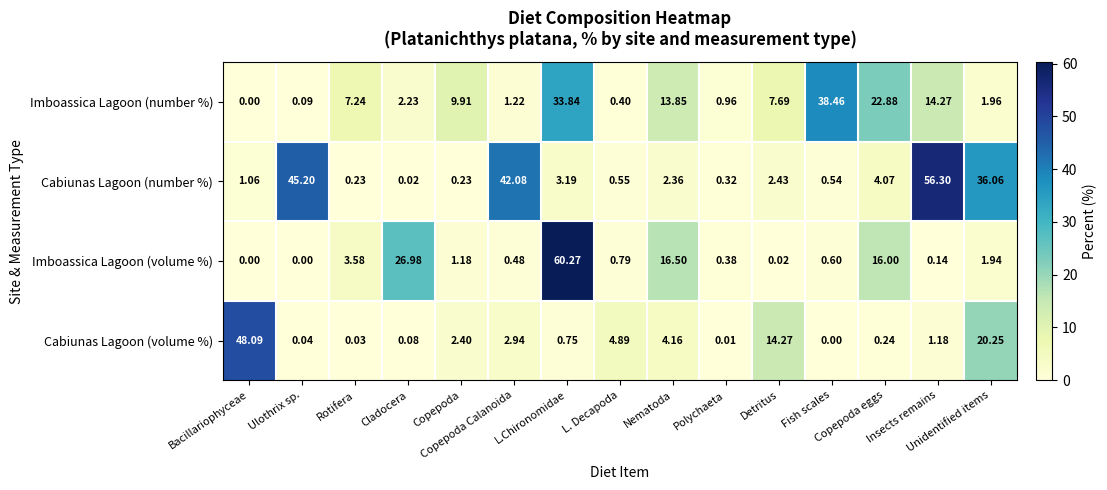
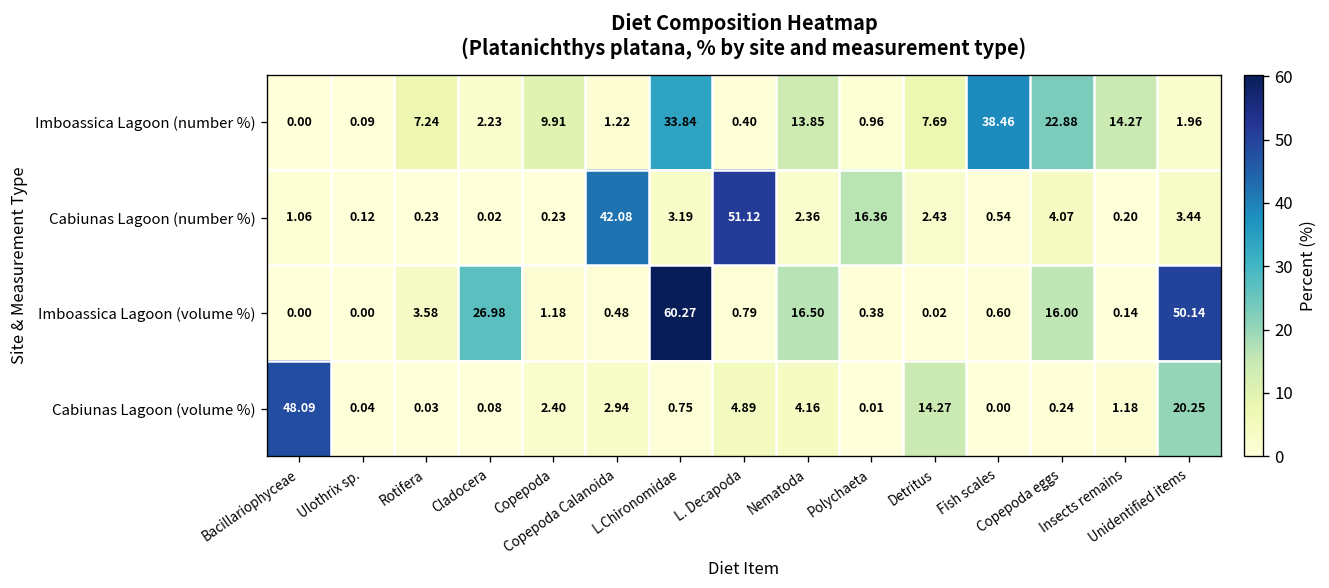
  {
    "Imboassica Lagoon (number %)": {
      "Bacillariophyceae": 0.00,
      "Ulothrix sp.": 0.09,
      "Rotifera": 7.24,
      "Cladocera": 2.23,
      "Copepoda": 9.91,
      "Copepoda Calanoida": 1.22,
      "L.Chironomidae": 33.84,
      "L. Decapoda": 0.40,
      "Nematoda": 13.85,
      "Polychaeta": 0.96,
      "Detritus": 7.69,
      "Fish scales": 38.46,
      "Copepoda eggs": 22.88,
      "Insects remains": 14.27,
      "Unidentified items": 1.96
    },
    "Cabiunas Lagoon (number %)": {
      "Bacillariophyceae": 1.06,
-     "Ulothrix sp.": 45.20,
+     "Ulothrix sp.": 0.12,
      "Rotifera": 0.23,
      "Cladocera": 0.02,
      "Copepoda": 0.23,
      "Copepoda Calanoida": 42.08,
      "L.Chironomidae": 3.19,
-     "L. Decapoda": 0.55,
+     "L. Decapoda": 51.12,
      "Nematoda": 2.36,
-     "Polychaeta": 0.32,
+     "Polychaeta": 16.36,
      "Detritus": 2.43,
      "Fish scales": 0.54,
      "Copepoda eggs": 4.07,
-     "Insects remains": 56.30,
-     "Unidentified items": 36.06
+     "Insects remains": 0.20,
+     "Unidentified items": 3.44
    },
    "Imboassica Lagoon (volume %)": {
      "Bacillariophyceae": 0.00,
      "Ulothrix sp.": 0.00,
      "Rotifera": 3.58,
      "Cladocera": 26.98,
      "Copepoda": 1.18,
      "Copepoda Calanoida": 0.48,
      "L.Chironomidae": 60.27,
      "L. Decapoda": 0.79,
      "Nematoda": 16.50,
      "Polychaeta": 0.38,
      "Detritus": 0.02,
      "Fish scales": 0.60,
      "Copepoda eggs": 16.00,
      "Insects remains": 0.14,
-     "Unidentified items": 1.94
+     "Unidentified items": 50.14
    },
    "Cabiunas Lagoon (volume %)": {
      "Bacillariophyceae": 48.09,
      "Ulothrix sp.": 0.04,
      "Rotifera": 0.03,
      "Cladocera": 0.08,
      "Copepoda": 2.40,
      "Copepoda Calanoida": 2.94,
      "L.Chironomidae": 0.75,
      "L. Decapoda": 4.89,
      "Nematoda": 4.16,
      "Polychaeta": 0.01,
      "Detritus": 14.27,
      "Fish scales": 0.00,
      "Copepoda eggs": 0.24,
      "Insects remains": 1.18,
      "Unidentified items": 20.25
    }
  }
